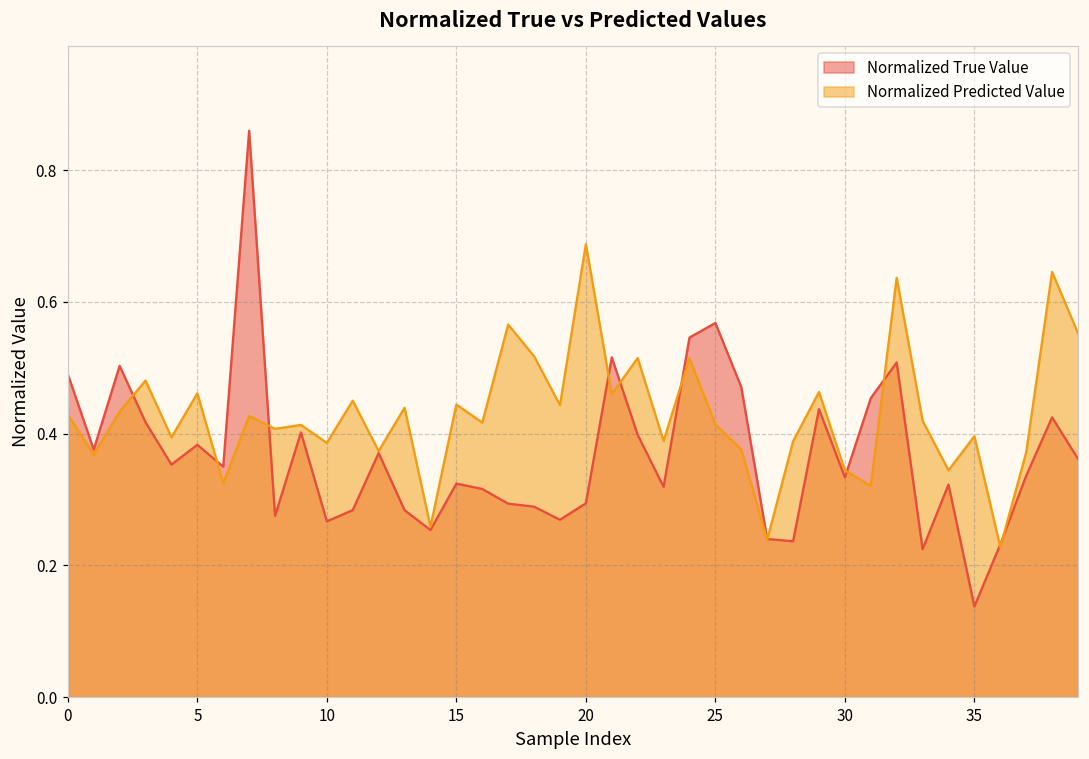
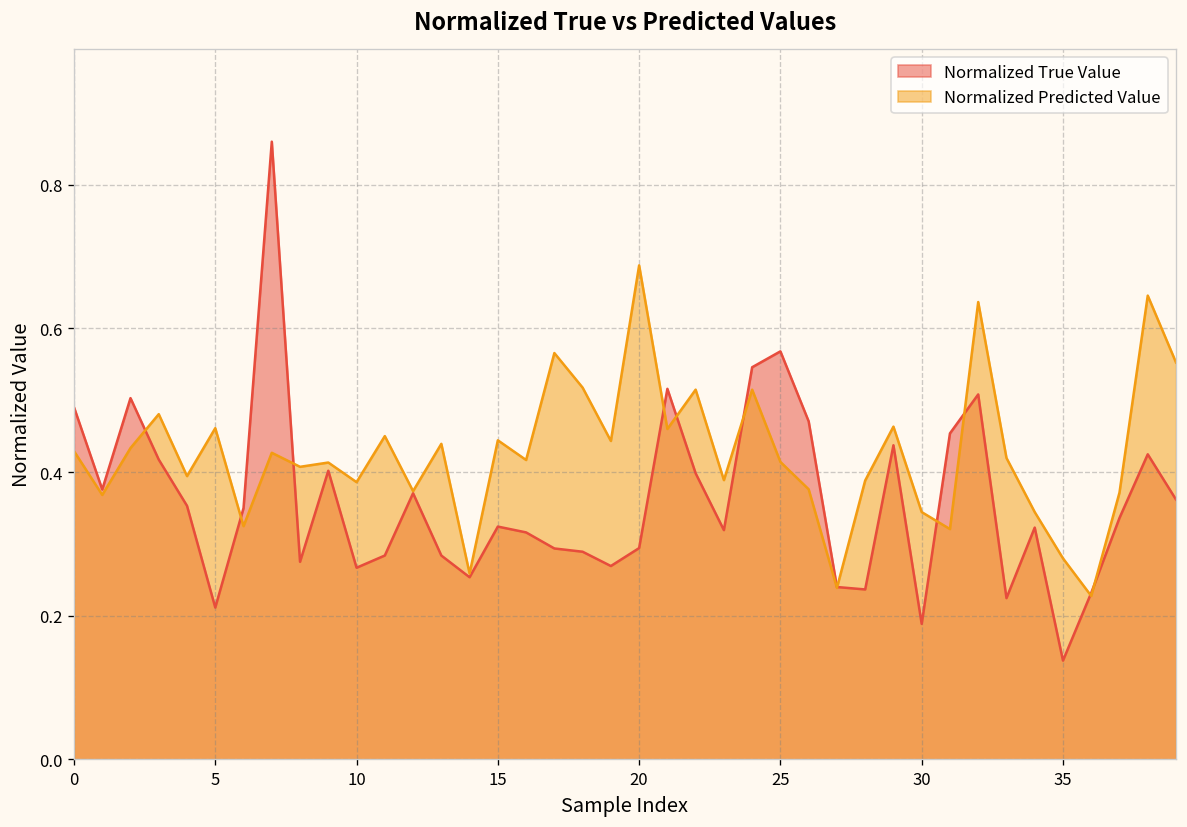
  {
    "Normalized True Value": {
      "0": 0.49,
-     "5": 0.38,
+     "5": 0.21,
      "10": 0.27,
      "15": 0.32,
      "20": 0.29,
      "25": 0.57,
-     "30": 0.33,
+     "30": 0.19,
      "35": 0.14
    },
    "Normalized Predicted Value": {
      "0": 0.43,
      "5": 0.46,
      "10": 0.39,
      "15": 0.44,
      "20": 0.69,
      "25": 0.41,
      "30": 0.34,
-     "35": 0.40
+     "35": 0.28
    }
  }
